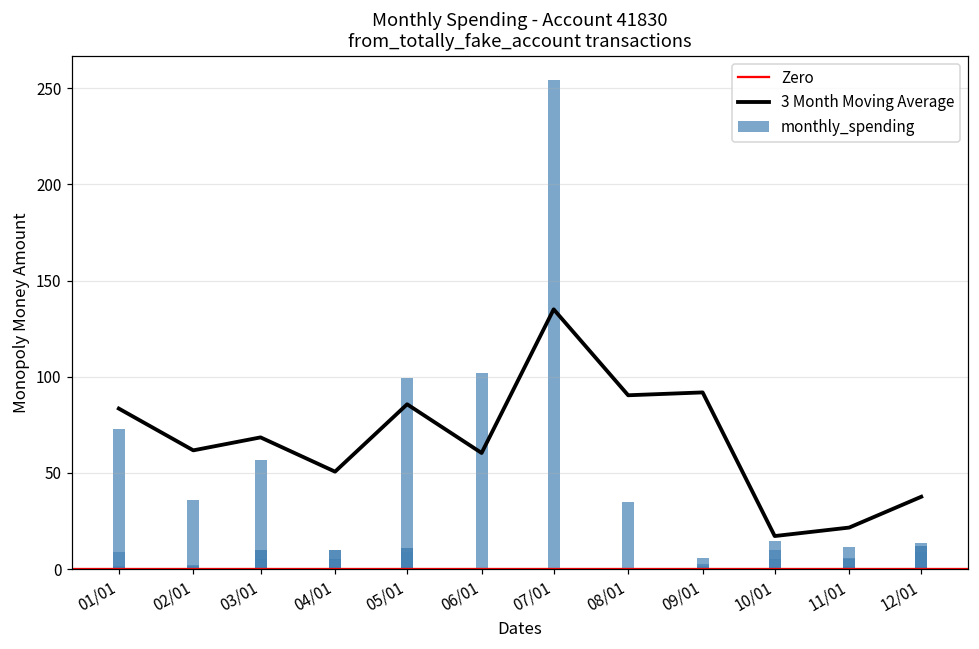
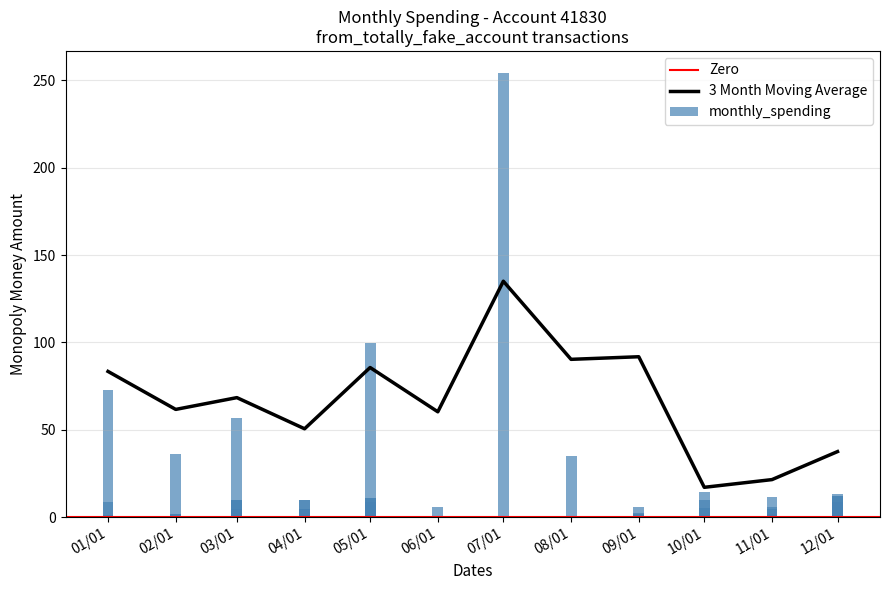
  {
    "monthly_spending": {
-     "06/01": 102,
+     "06/01": 6,
      "07/01": 254,
      "08/01": 35
    },
    "3 Month Moving Average": {
      "01/01": 83,
      "02/01": 62,
      "03/01": 68,
      "04/01": 51,
      "05/01": 86,
      "06/01": 60,
      "07/01": 135,
      "08/01": 90,
      "09/01": 92,
      "10/01": 17,
      "11/01": 22,
      "12/01": 38
    }
  }
